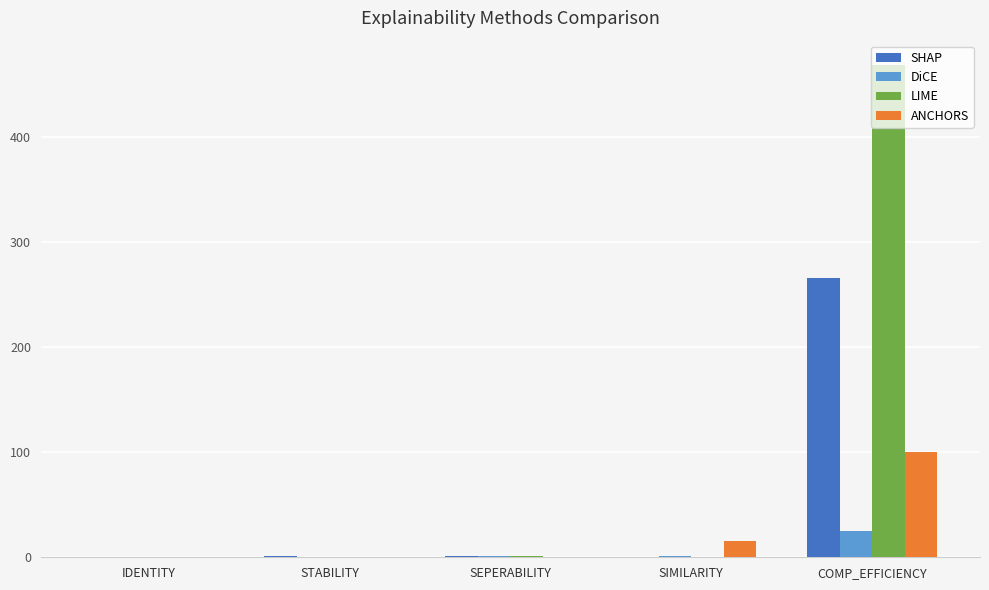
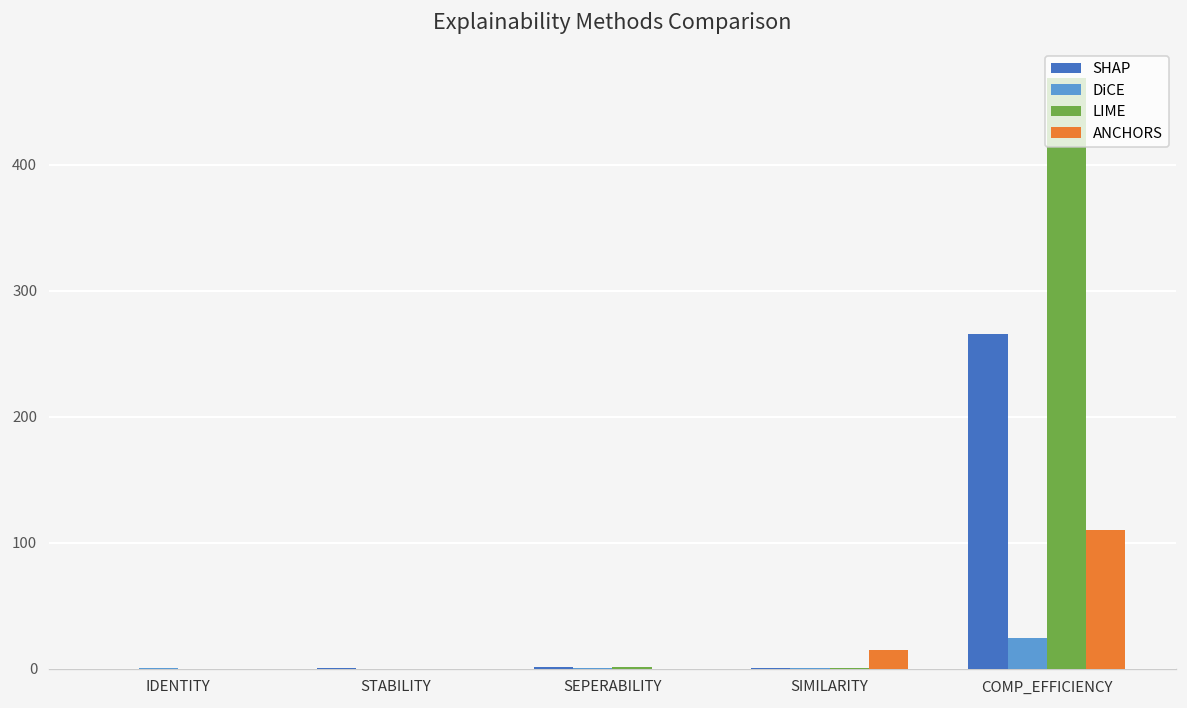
  {
    "ANCHORS": {
      "SIMILARITY": 15,
-     "COMP_EFFICIENCY": 100
+     "COMP_EFFICIENCY": 110
    }
  }
